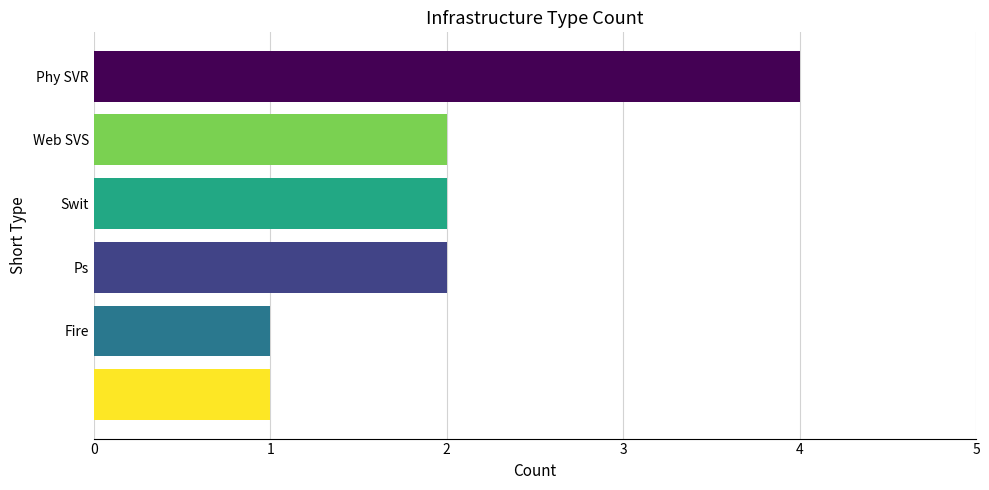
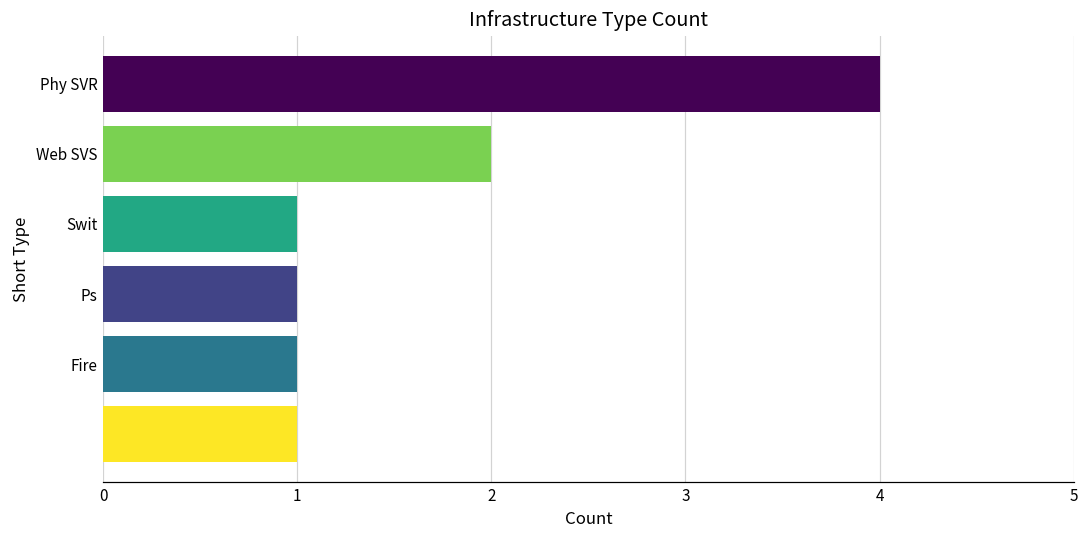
  {
    "Phy SVR": 4,
    "Web SVS": 2,
-   "Swit": 2,
-   "Ps": 2,
+   "Swit": 1,
+   "Ps": 1,
    "Fire": 1
  }
